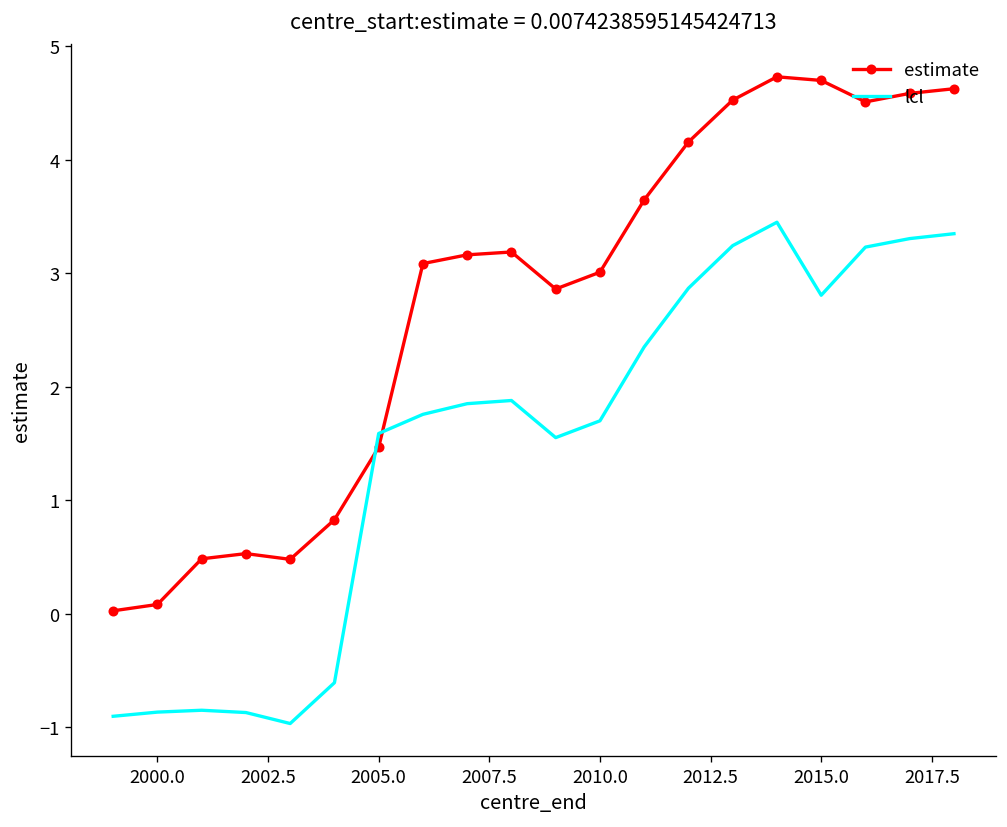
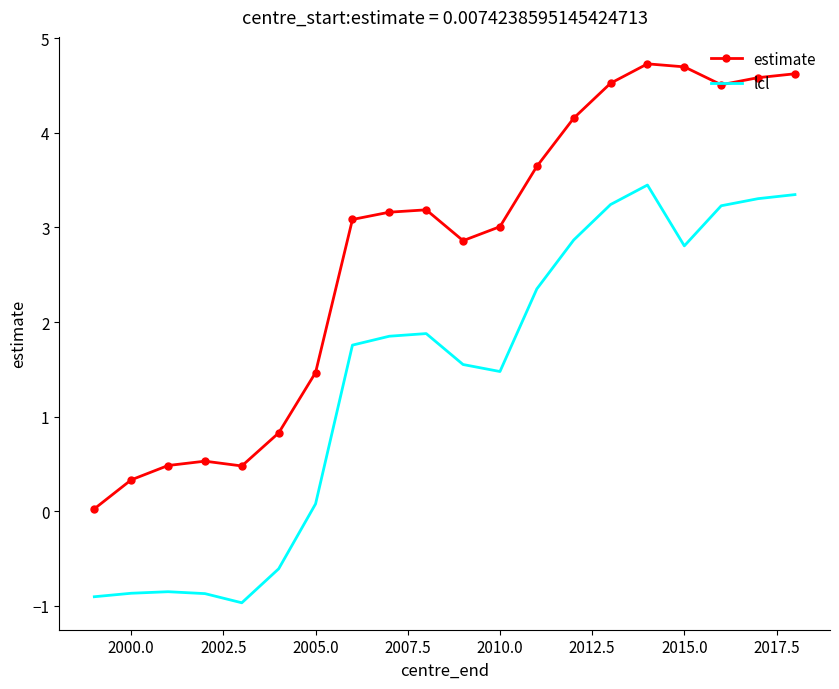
  {
    "estimate": {
-     "2000.0": 0.1,
+     "2000.0": 0.3,
      "2005.0": 1.5,
      "2010.0": 3.0,
      "2015.0": 4.7
    },
    "lcl": {
      "2000.0": -0.9,
-     "2005.0": 1.6,
-     "2010.0": 1.7,
+     "2005.0": 0.1,
+     "2010.0": 1.5,
      "2015.0": 2.8
    }
  }
